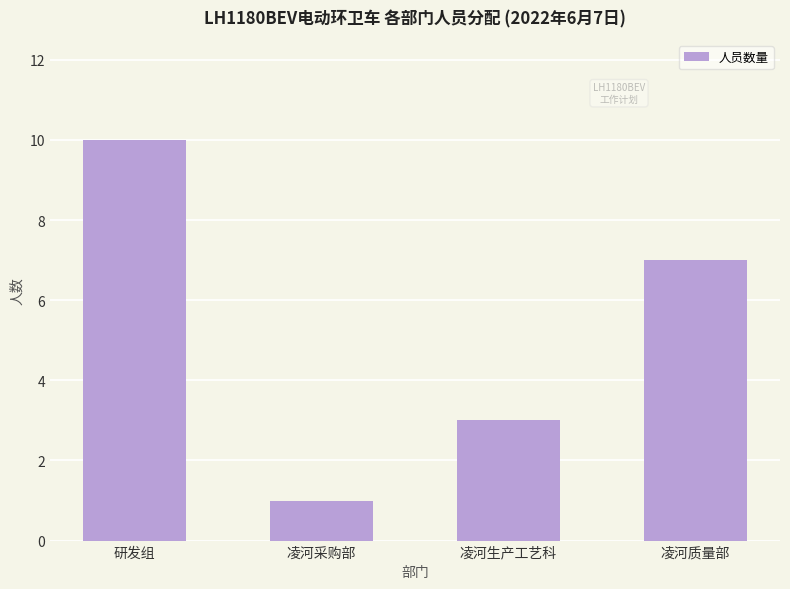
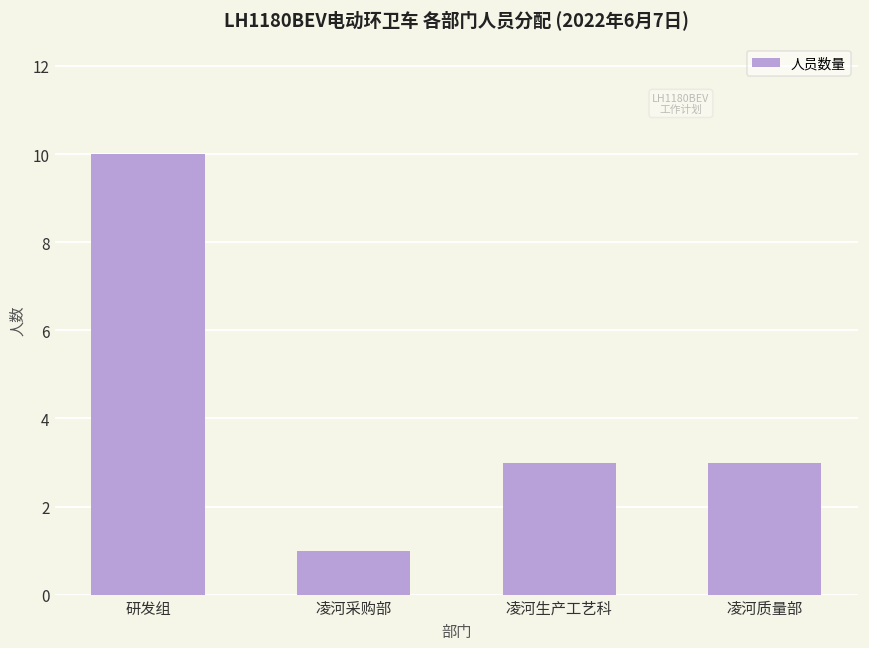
  {
    "研发组": 10,
    "凌河采购部": 1,
    "凌河生产工艺科": 3,
-   "凌河质量部": 7
+   "凌河质量部": 3
  }
